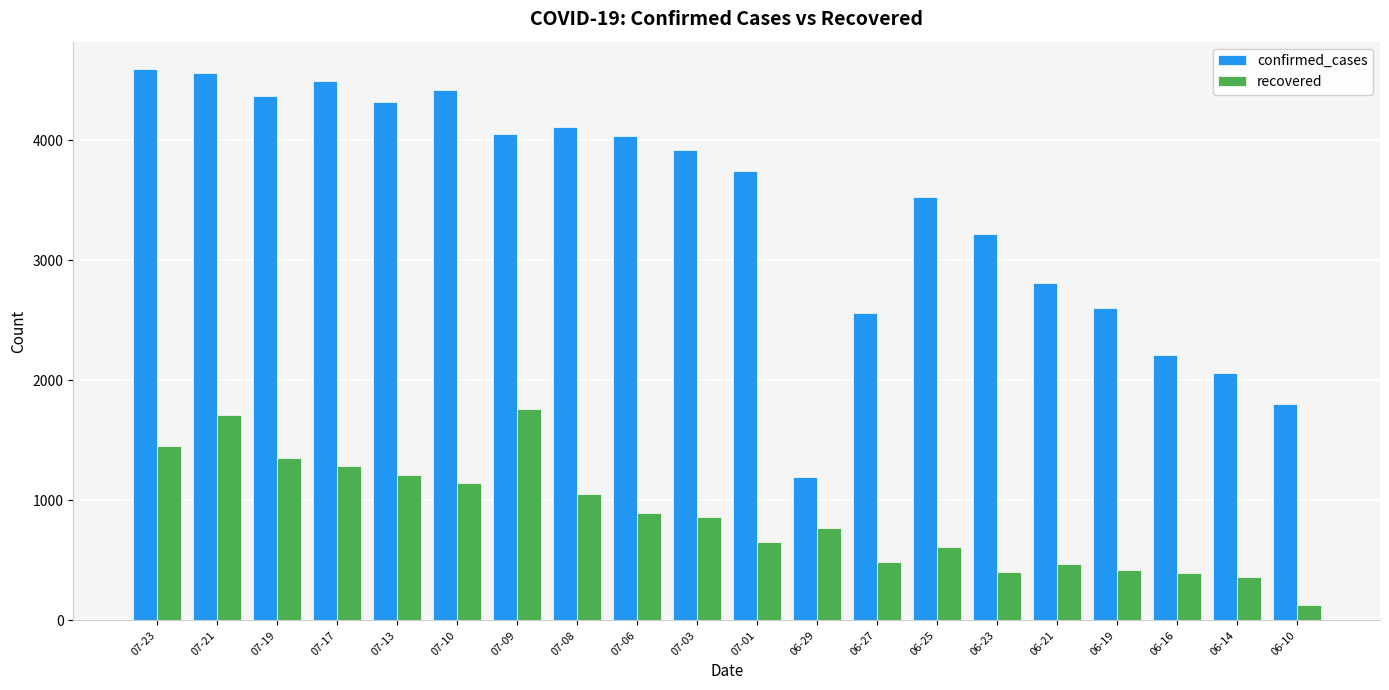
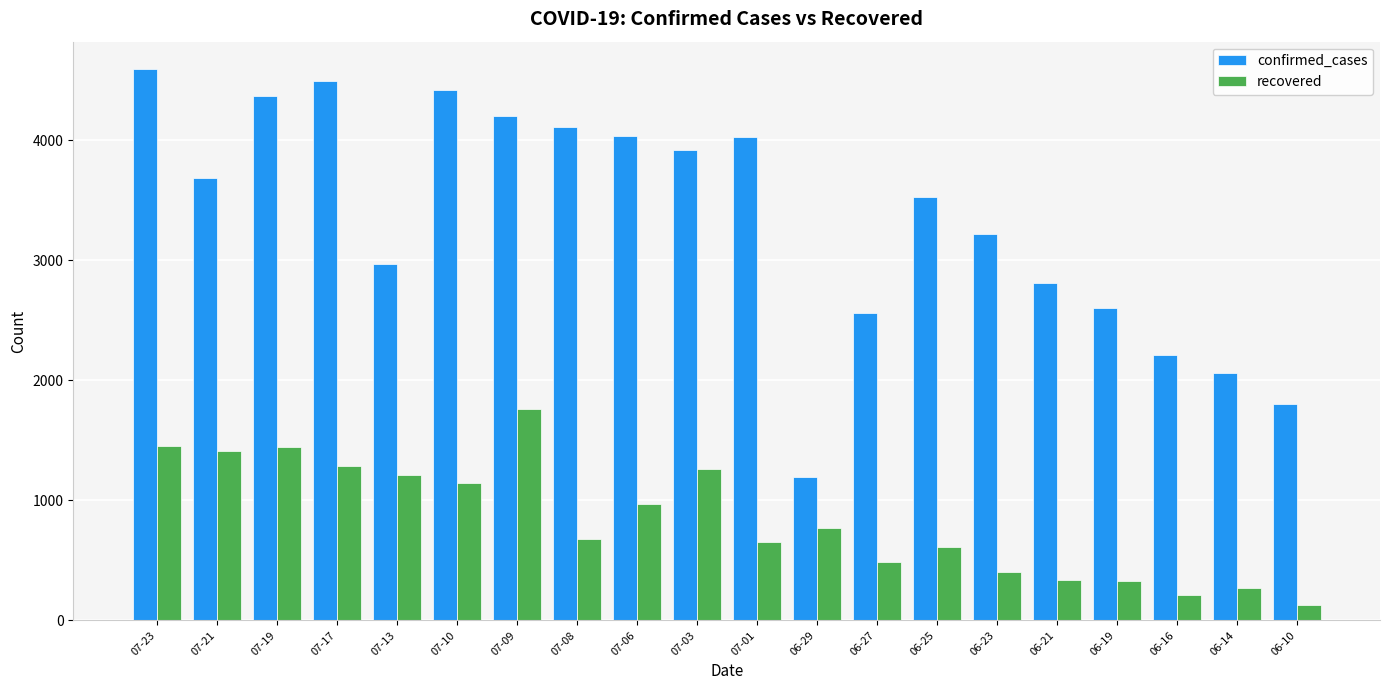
  {
    "confirmed_cases": {
      "07-23": 4590,
-     "07-21": 4560,
+     "07-21": 3690,
      "07-19": 4360,
      "07-17": 4500,
-     "07-13": 4320,
+     "07-13": 2970,
      "07-10": 4420,
-     "07-09": 4050,
+     "07-09": 4200,
      "07-08": 4110,
      "07-06": 4030,
      "07-03": 3920,
-     "07-01": 3750,
+     "07-01": 4020,
      "06-29": 1200,
      "06-27": 2560,
      "06-25": 3530,
      "06-23": 3220,
      "06-21": 2810,
      "06-19": 2610,
      "06-16": 2210,
      "06-14": 2060,
      "06-10": 1800
    },
    "recovered": {
      "07-23": 1450,
-     "07-21": 1710,
-     "07-19": 1350,
+     "07-21": 1410,
+     "07-19": 1450,
      "07-17": 1290,
      "07-13": 1210,
      "07-10": 1140,
      "07-09": 1760,
-     "07-08": 1050,
-     "07-06": 900,
-     "07-03": 860,
+     "07-08": 680,
+     "07-06": 970,
+     "07-03": 1260,
      "07-01": 650,
      "06-29": 770,
      "06-27": 490,
      "06-25": 610,
      "06-23": 400,
-     "06-21": 470,
-     "06-19": 420,
-     "06-16": 400,
-     "06-14": 360,
+     "06-21": 340,
+     "06-19": 330,
+     "06-16": 210,
+     "06-14": 270,
      "06-10": 130
    }
  }
